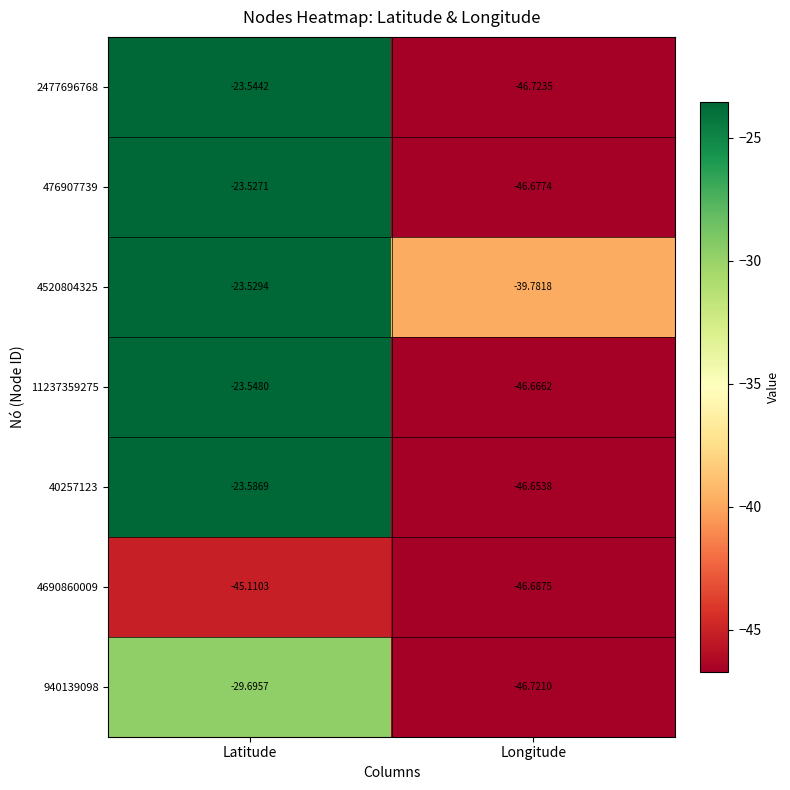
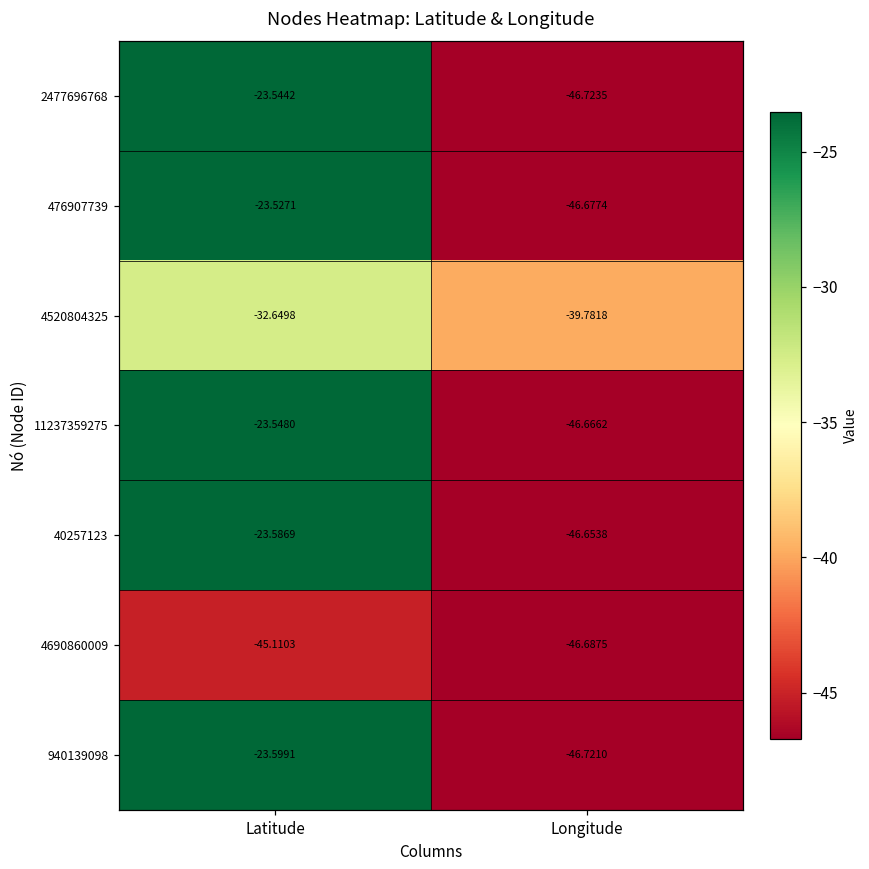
  {
    "2477696768": {
      "Latitude": -23.5442,
      "Longitude": -46.7235
    },
    "476907739": {
      "Latitude": -23.5271,
      "Longitude": -46.6774
    },
    "4520804325": {
-     "Latitude": -23.5294,
+     "Latitude": -32.6498,
      "Longitude": -39.7818
    },
    "11237359275": {
      "Latitude": -23.5480,
      "Longitude": -46.6662
    },
    "40257123": {
      "Latitude": -23.5869,
      "Longitude": -46.6538
    },
    "4690860009": {
      "Latitude": -45.1103,
      "Longitude": -46.6875
    },
    "940139098": {
-     "Latitude": -29.6957,
+     "Latitude": -23.5991,
      "Longitude": -46.7210
    }
  }
